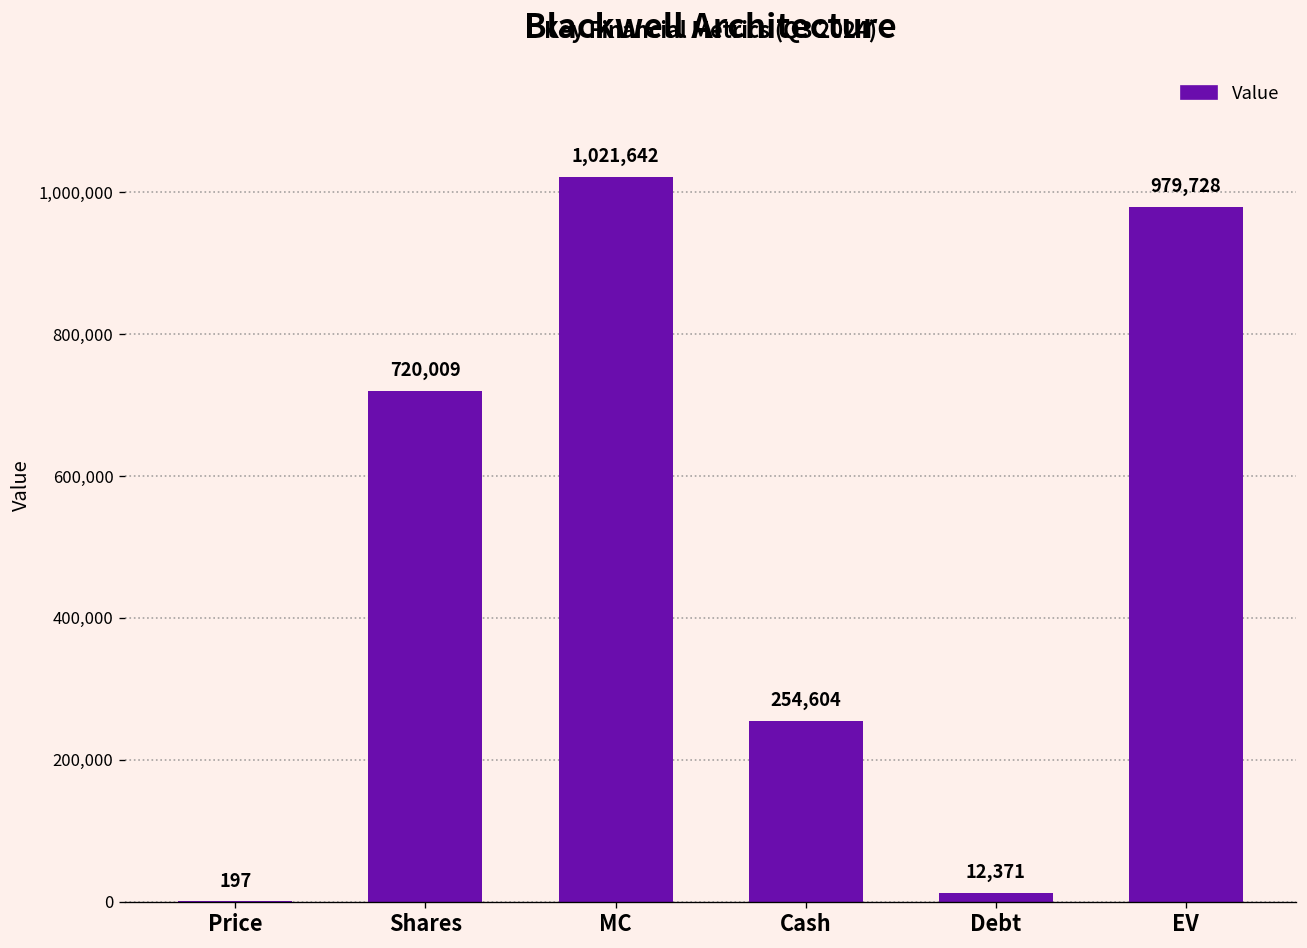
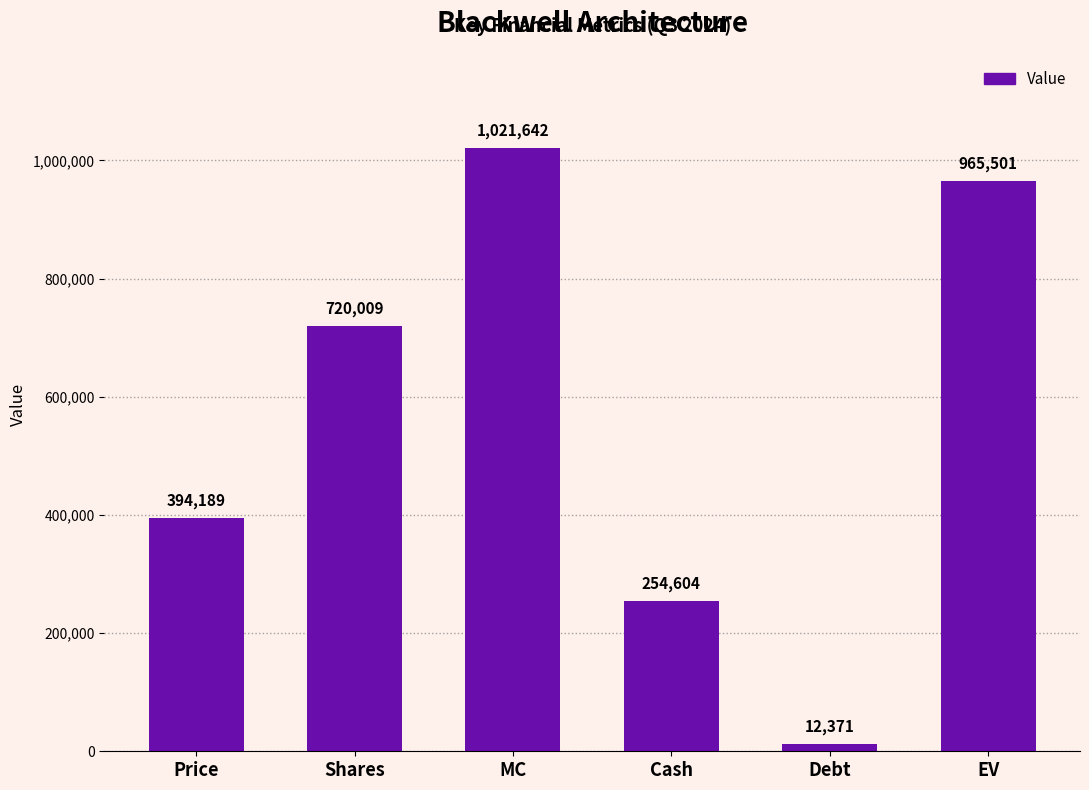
  {
-   "Price": "197",
+   "Price": "394,189",
    "Shares": "720,009",
    "MC": "1,021,642",
    "Cash": "254,604",
    "Debt": "12,371",
-   "EV": "979,728"
+   "EV": "965,501"
  }
